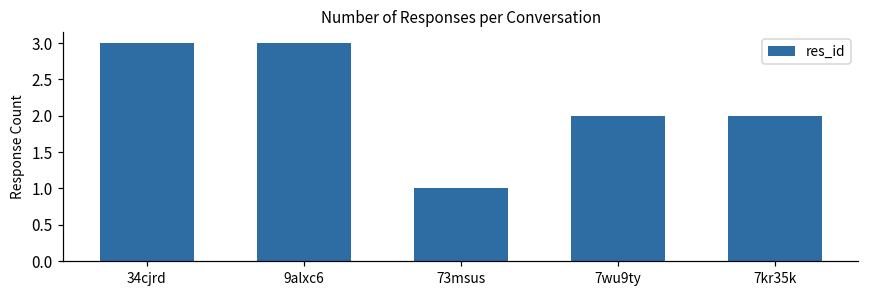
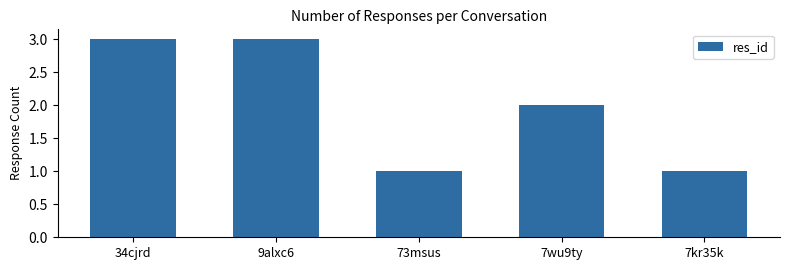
  {
    "34cjrd": 3,
    "9alxc6": 3,
    "73msus": 1,
    "7wu9ty": 2,
-   "7kr35k": 2
+   "7kr35k": 1
  }
